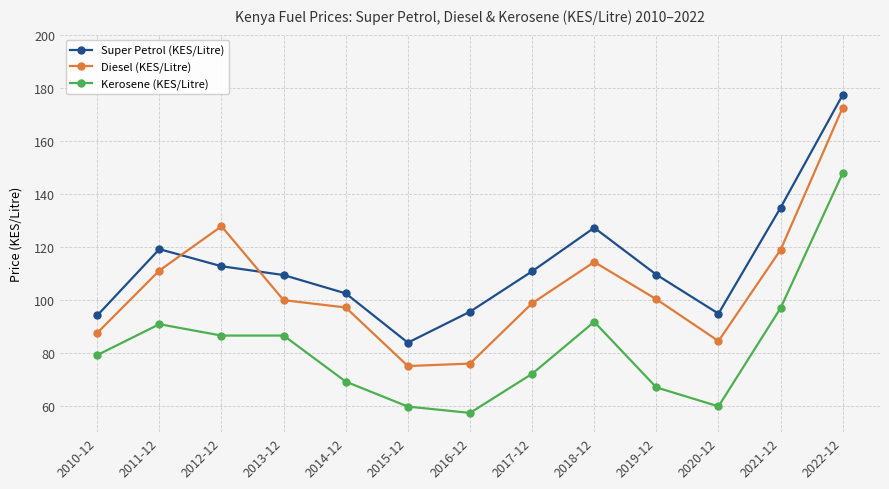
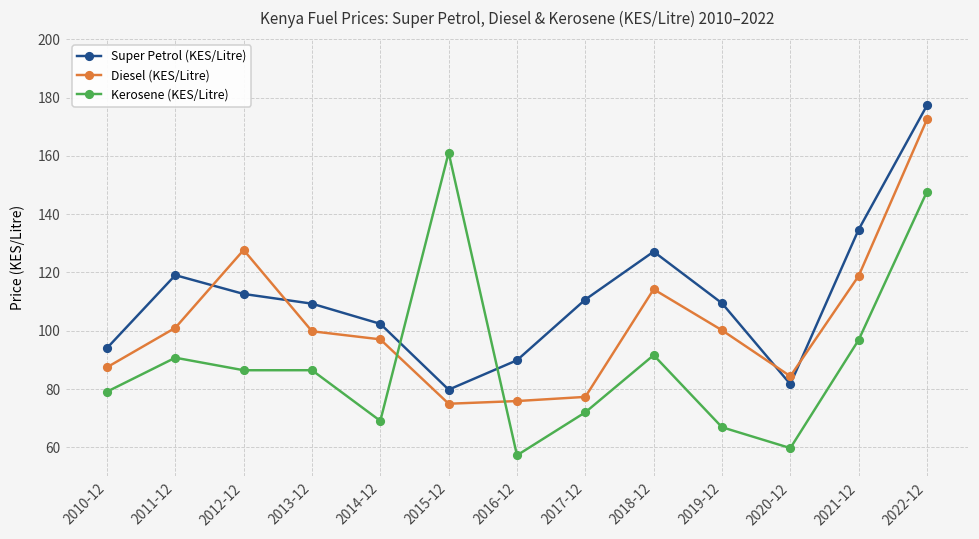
  {
    "Super Petrol (KES/Litre)": {
      "2010-12": 94,
      "2011-12": 119,
      "2012-12": 113,
      "2013-12": 109,
      "2014-12": 102,
-     "2015-12": 84,
-     "2016-12": 95,
+     "2015-12": 80,
+     "2016-12": 90,
      "2017-12": 111,
      "2018-12": 127,
      "2019-12": 109,
-     "2020-12": 95,
+     "2020-12": 82,
      "2021-12": 135,
      "2022-12": 177
    },
    "Diesel (KES/Litre)": {
      "2010-12": 87,
-     "2011-12": 111,
+     "2011-12": 101,
      "2012-12": 128,
      "2013-12": 100,
      "2014-12": 97,
      "2015-12": 75,
      "2016-12": 76,
-     "2017-12": 99,
+     "2017-12": 77,
      "2018-12": 114,
      "2019-12": 100,
      "2020-12": 84,
      "2021-12": 119,
      "2022-12": 173
    },
    "Kerosene (KES/Litre)": {
      "2010-12": 79,
      "2011-12": 91,
      "2012-12": 86,
      "2013-12": 86,
      "2014-12": 69,
-     "2015-12": 60,
+     "2015-12": 161,
      "2016-12": 57,
      "2017-12": 72,
      "2018-12": 92,
      "2019-12": 67,
      "2020-12": 60,
      "2021-12": 97,
      "2022-12": 148
    }
  }
